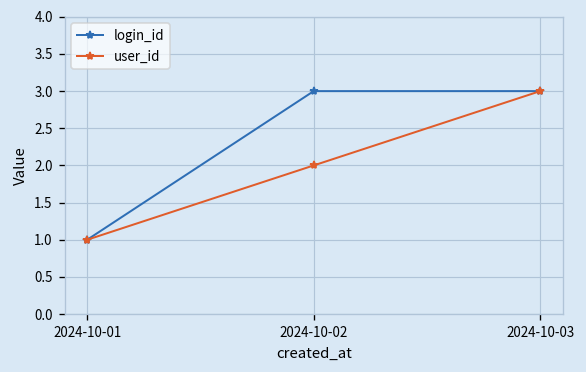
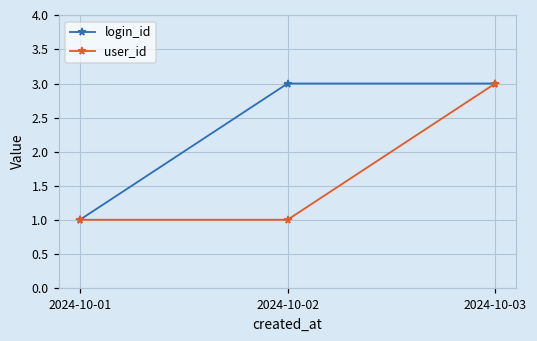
  {
    "login_id": {
      "2024-10-02": 3
    },
    "user_id": {
-     "2024-10-02": 2
+     "2024-10-02": 1
    }
  }
